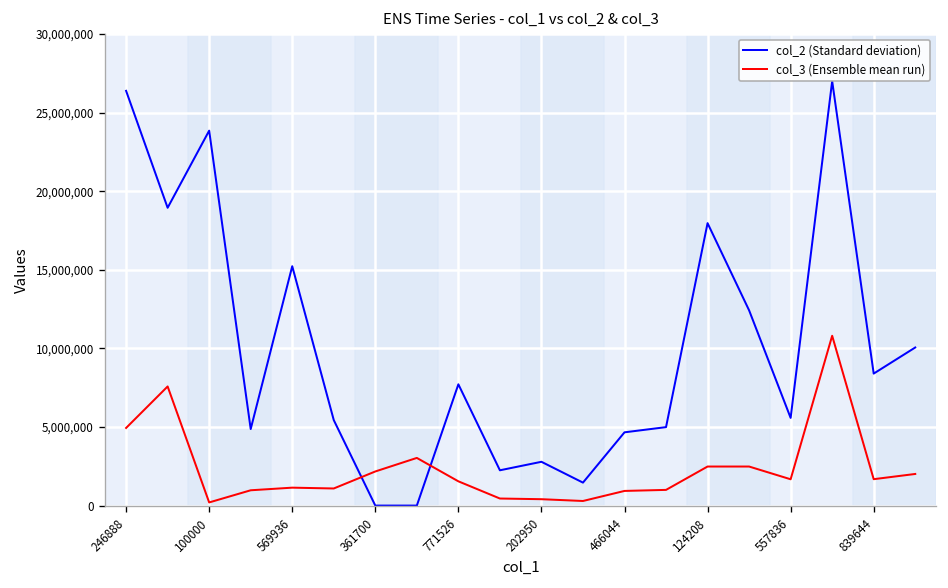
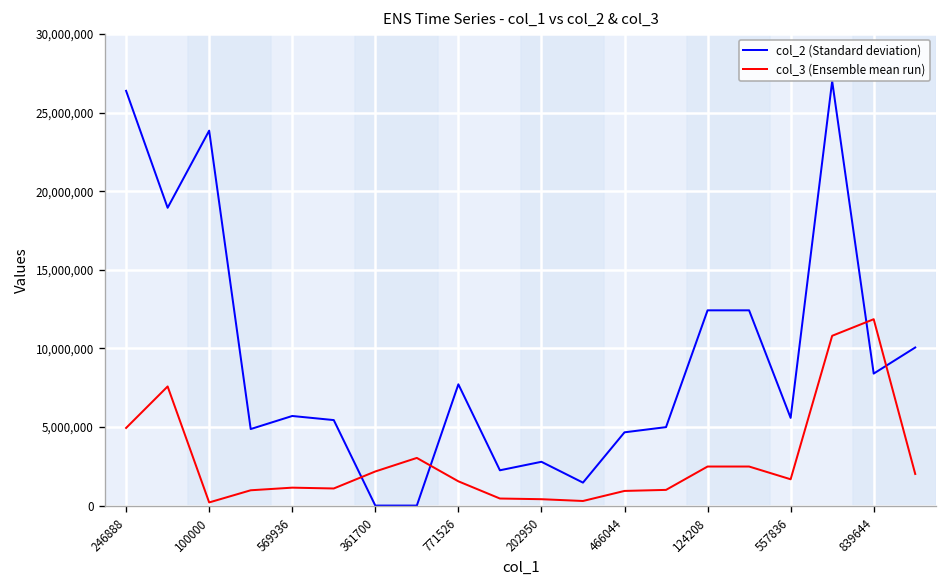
  {
    "col_2 (Standard deviation)": {
      "246888": "26,400,000",
      "100000": "23,900,000",
-     "569936": "15,200,000",
+     "569936": "5,700,000",
      "361700": "0",
      "771526": "7,700,000",
      "202950": "2,800,000",
      "466044": "4,700,000",
-     "124208": "18,000,000",
+     "124208": "12,400,000",
      "557836": "5,600,000",
      "839644": "8,400,000"
    },
    "col_3 (Ensemble mean run)": {
      "246888": "4,900,000",
      "100000": "200,000",
      "569936": "1,100,000",
      "361700": "2,200,000",
      "771526": "1,500,000",
      "202950": "400,000",
      "466044": "900,000",
      "124208": "2,500,000",
      "557836": "1,700,000",
-     "839644": "1,700,000"
+     "839644": "11,900,000"
    }
  }
